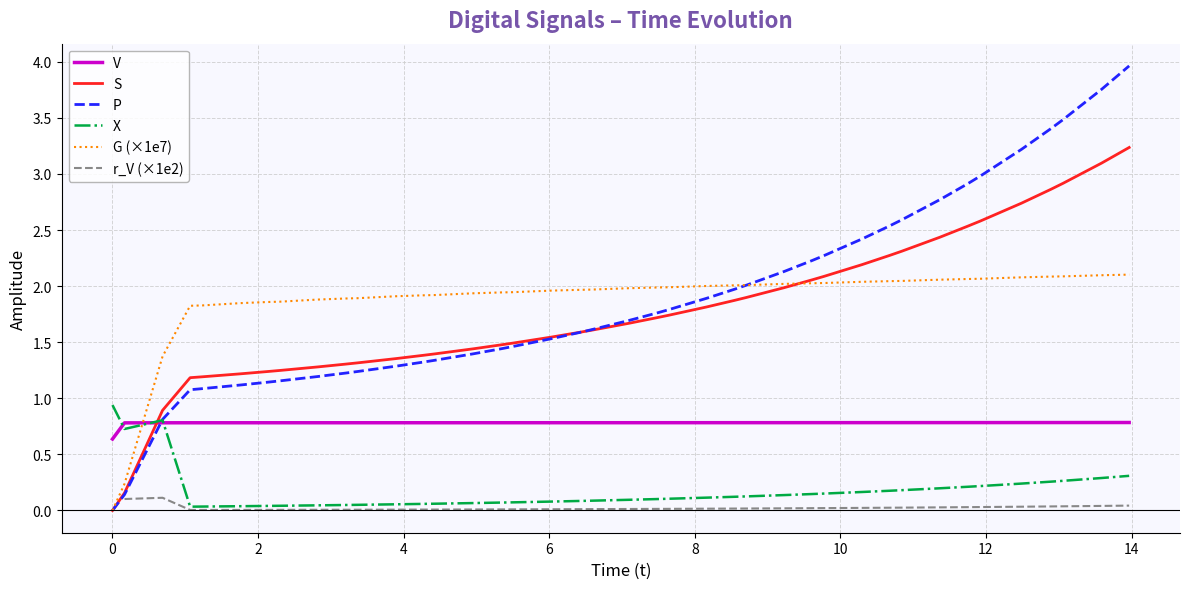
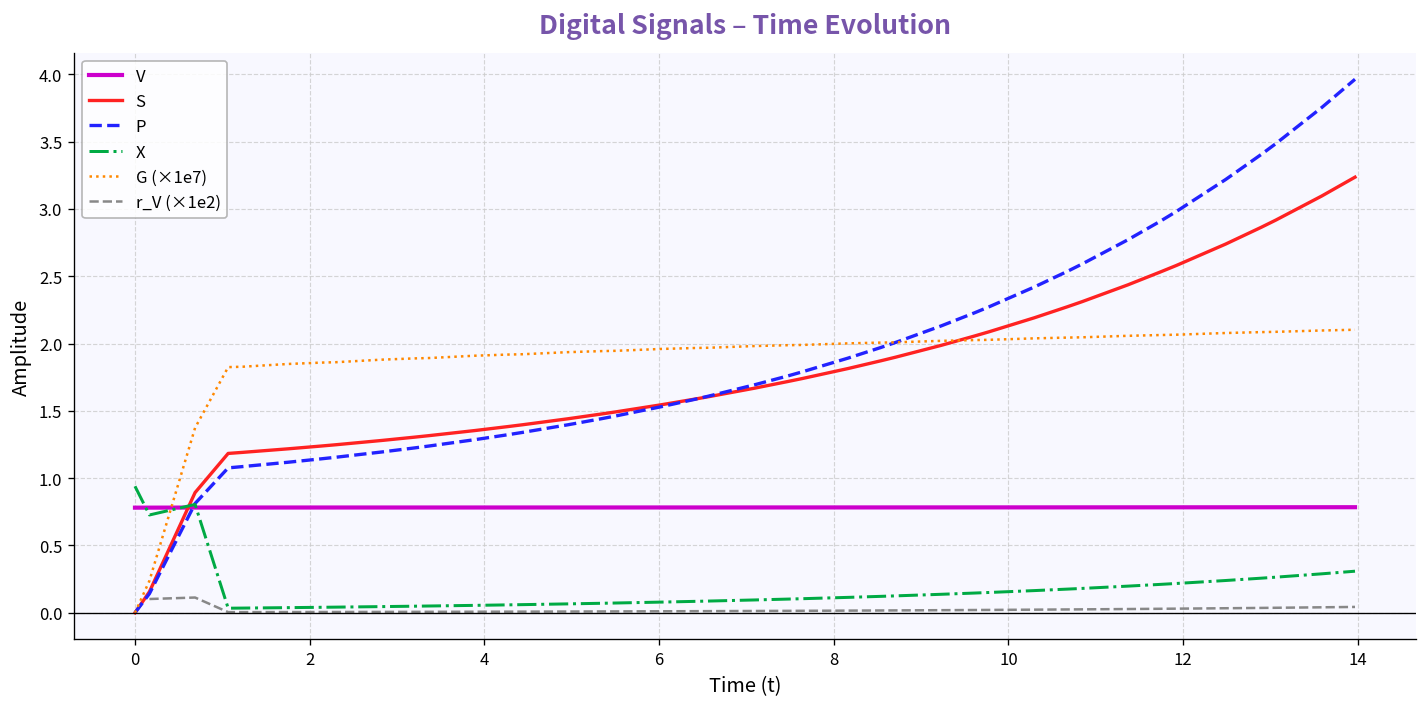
  {
    "V": {
-     "0": 0.64
+     "0": 0.78
    },
    "X": {
      "0": 0.94
    }
  }
